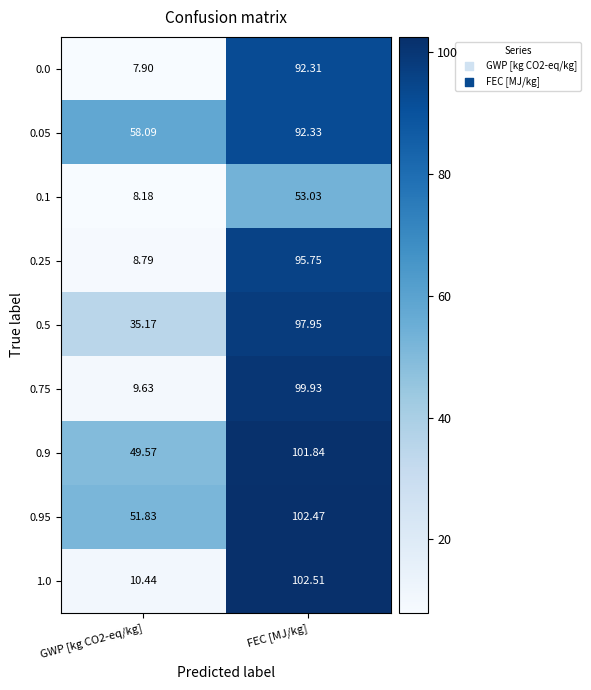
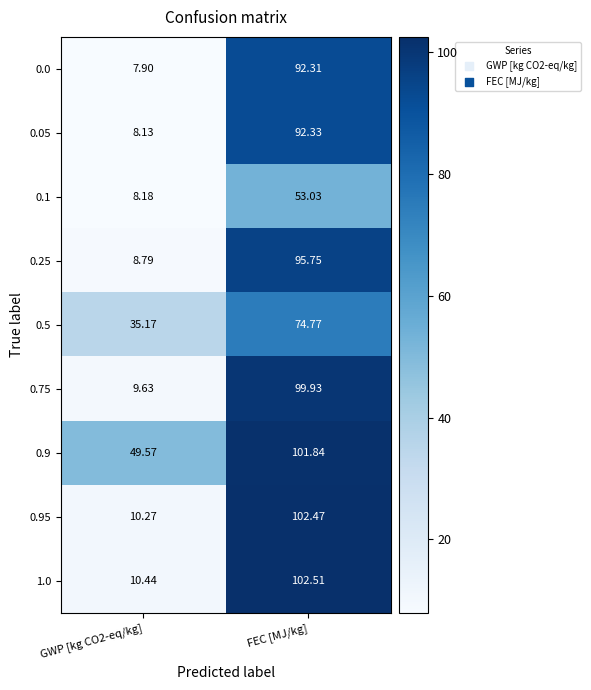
  {
    "0.0": {
      "GWP [kg CO2-eq/kg]": 7.90,
      "FEC [MJ/kg]": 92.31
    },
    "0.05": {
-     "GWP [kg CO2-eq/kg]": 58.09,
+     "GWP [kg CO2-eq/kg]": 8.13,
      "FEC [MJ/kg]": 92.33
    },
    "0.1": {
      "GWP [kg CO2-eq/kg]": 8.18,
      "FEC [MJ/kg]": 53.03
    },
    "0.25": {
      "GWP [kg CO2-eq/kg]": 8.79,
      "FEC [MJ/kg]": 95.75
    },
    "0.5": {
      "GWP [kg CO2-eq/kg]": 35.17,
-     "FEC [MJ/kg]": 97.95
+     "FEC [MJ/kg]": 74.77
    },
    "0.75": {
      "GWP [kg CO2-eq/kg]": 9.63,
      "FEC [MJ/kg]": 99.93
    },
    "0.9": {
      "GWP [kg CO2-eq/kg]": 49.57,
      "FEC [MJ/kg]": 101.84
    },
    "0.95": {
-     "GWP [kg CO2-eq/kg]": 51.83,
+     "GWP [kg CO2-eq/kg]": 10.27,
      "FEC [MJ/kg]": 102.47
    },
    "1.0": {
      "GWP [kg CO2-eq/kg]": 10.44,
      "FEC [MJ/kg]": 102.51
    }
  }
